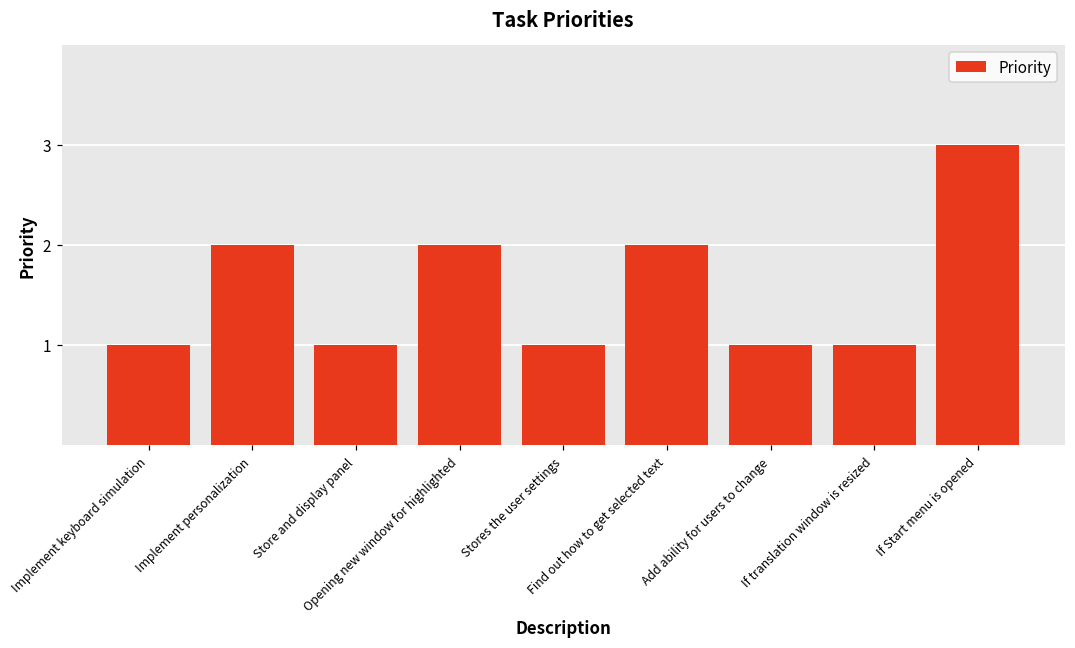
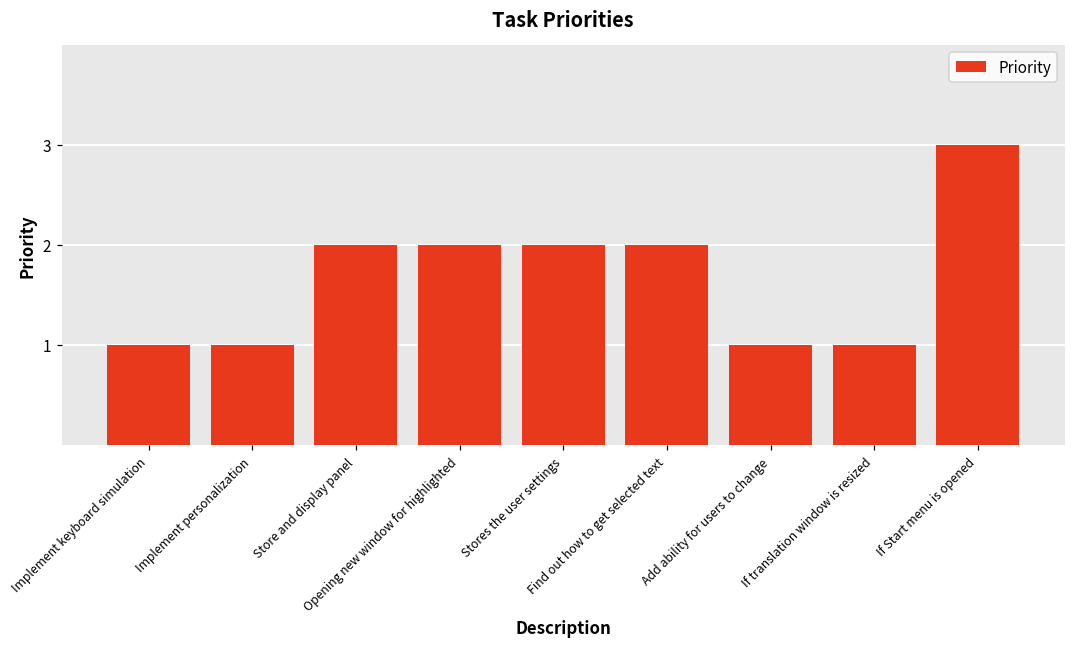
  {
    "Implement keyboard simulation": 1,
-   "Implement personalization": 2,
-   "Store and display panel": 1,
+   "Implement personalization": 1,
+   "Store and display panel": 2,
    "Opening new window for highlighted": 2,
-   "Stores the user settings": 1,
+   "Stores the user settings": 2,
    "Find out how to get selected text": 2,
    "Add ability for users to change": 1,
    "If translation window is resized": 1,
    "If Start menu is opened": 3
  }
